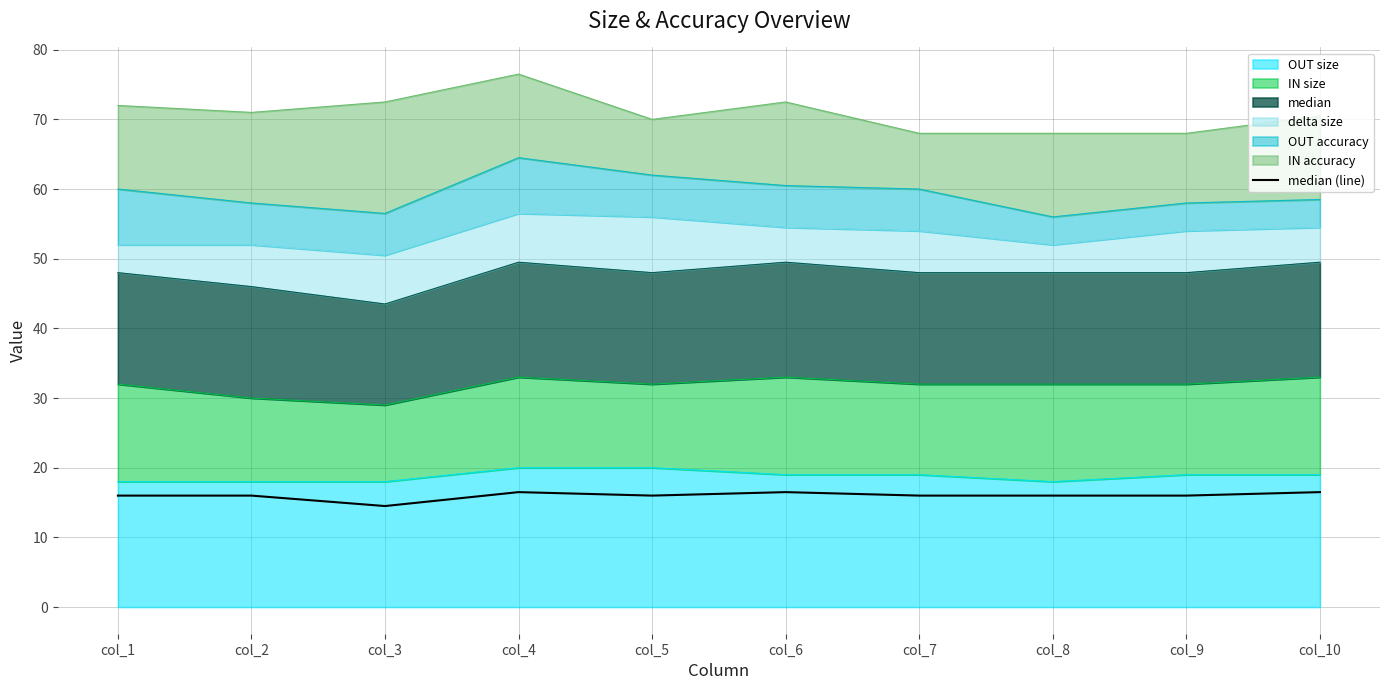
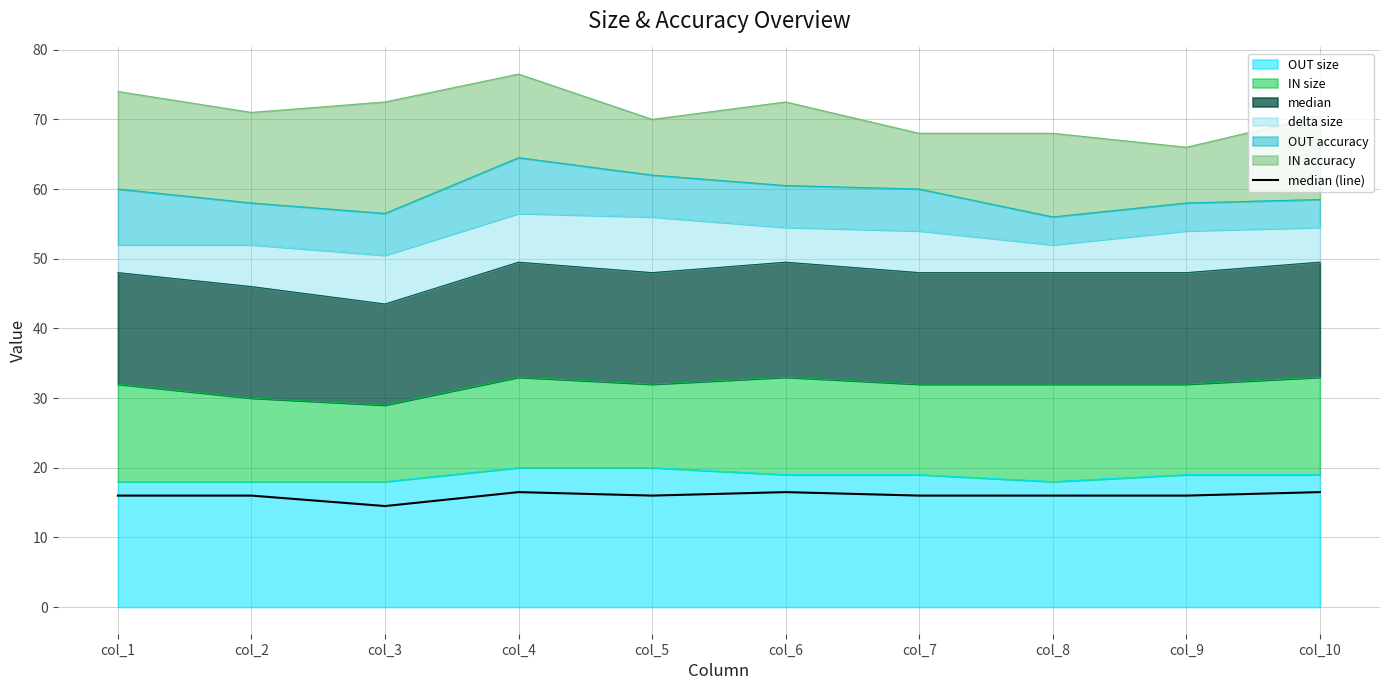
  {
    "IN size": {
      "col_1": 14,
      "col_2": 12,
      "col_3": 11,
      "col_4": 13,
      "col_5": 12,
      "col_6": 14,
      "col_7": 13,
      "col_8": 14,
      "col_9": 13,
      "col_10": 14
    },
    "median": {
      "col_1": 16,
      "col_2": 16,
      "col_3": 15,
      "col_4": 17,
      "col_5": 16,
      "col_6": 17,
      "col_7": 16,
      "col_8": 16,
      "col_9": 16,
      "col_10": 17
    },
    "delta size": {
      "col_1": 4,
      "col_2": 6,
      "col_3": 7,
      "col_4": 7,
      "col_5": 8,
      "col_6": 5,
      "col_7": 6,
      "col_8": 4,
      "col_9": 6,
      "col_10": 5
    },
    "IN accuracy": {
-     "col_1": 12,
+     "col_1": 14,
      "col_2": 13,
      "col_3": 16,
      "col_4": 12,
      "col_5": 8,
      "col_6": 12,
      "col_7": 8,
      "col_8": 12,
-     "col_9": 10
+     "col_9": 8
    },
    "median (line)": {
      "col_1": 16,
      "col_2": 16,
      "col_3": 15,
      "col_4": 17,
      "col_5": 16,
      "col_6": 17,
      "col_7": 16,
      "col_8": 16,
      "col_9": 16,
      "col_10": 17
    }
  }
